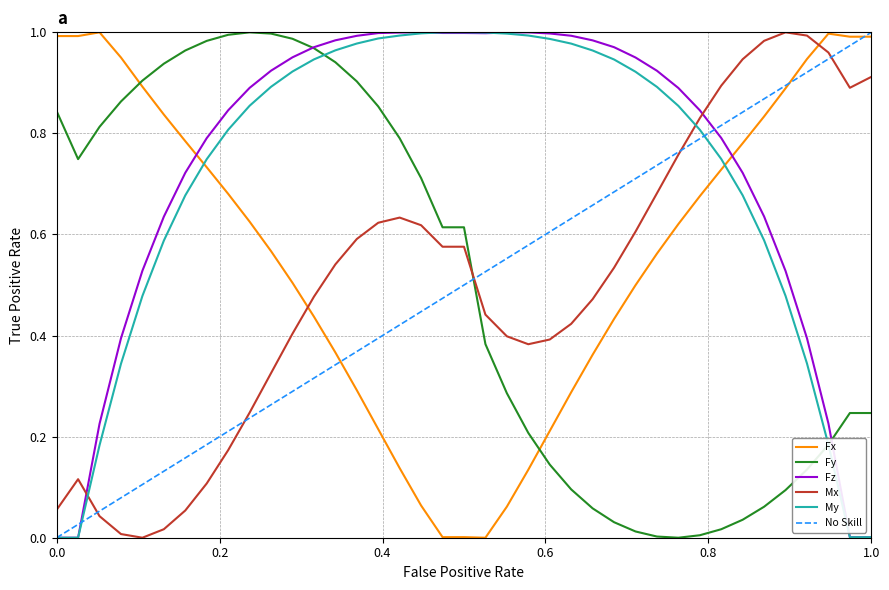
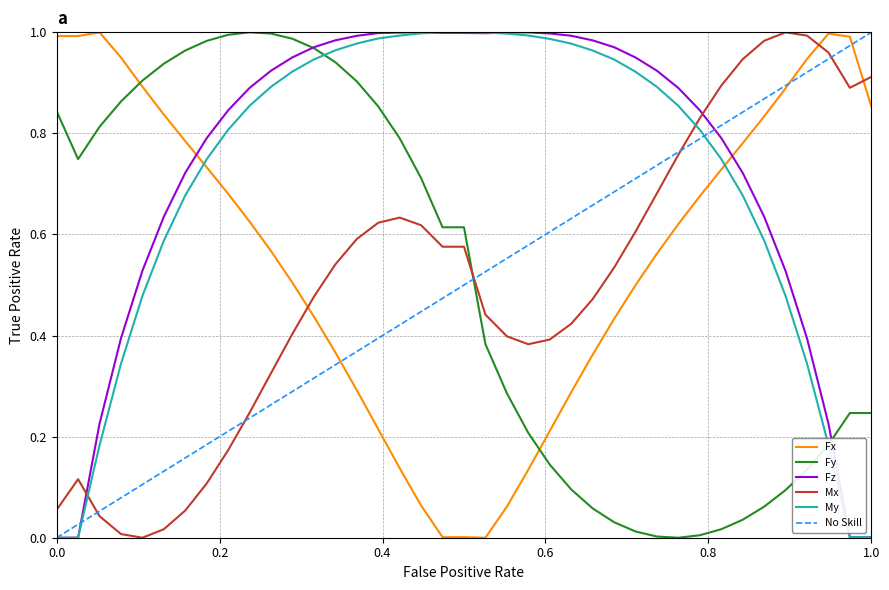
  {
    "Fx": {
      "0.0": 0.99,
-     "1.0": 0.99
+     "1.0": 0.85
    },
    "Fy": {
      "0.0": 0.84,
      "1.0": 0.25
    },
    "Mx": {
      "0.0": 0.06,
      "1.0": 0.91
    },
    "No Skill": {
      "1.0": 1.00
    }
  }
